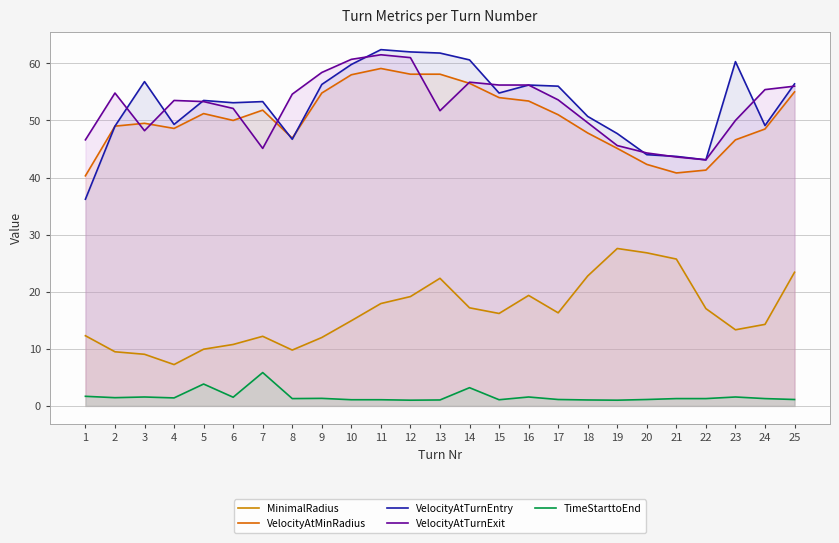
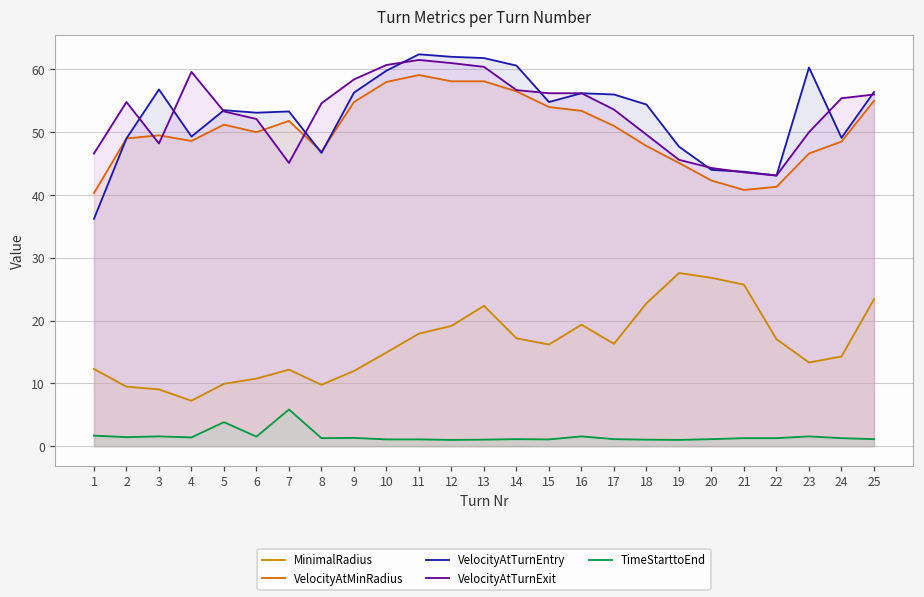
  {
    "VelocityAtTurnEntry": {
      "1": 36,
      "3": 57,
      "4": 49,
      "6": 53,
      "7": 53,
      "9": 56,
      "10": 60,
      "11": 62,
      "12": 62,
      "13": 62,
      "14": 61,
      "15": 55,
      "17": 56,
-     "18": 51,
+     "18": 54,
      "19": 48,
      "23": 60,
      "24": 49
    },
    "VelocityAtTurnExit": {
      "1": 47,
      "2": 55,
      "3": 48,
-     "4": 54,
+     "4": 60,
      "6": 52,
      "7": 45,
      "8": 55,
      "9": 58,
      "10": 61,
      "11": 62,
      "12": 61,
-     "13": 52,
+     "13": 60,
      "15": 56,
      "17": 54,
      "18": 50,
      "19": 46,
      "23": 50,
      "24": 55
    },
    "TimeStarttoEnd": {
      "1": 2,
      "2": 1,
      "3": 2,
      "4": 1,
      "5": 4,
      "6": 2,
      "7": 6,
      "8": 1,
      "9": 1,
      "10": 1,
      "11": 1,
      "12": 1,
      "13": 1,
-     "14": 3,
+     "14": 1,
      "15": 1,
      "16": 2,
      "17": 1,
      "18": 1,
      "19": 1,
      "20": 1,
      "21": 1,
      "22": 1,
      "23": 2,
      "24": 1,
      "25": 1
    }
  }
